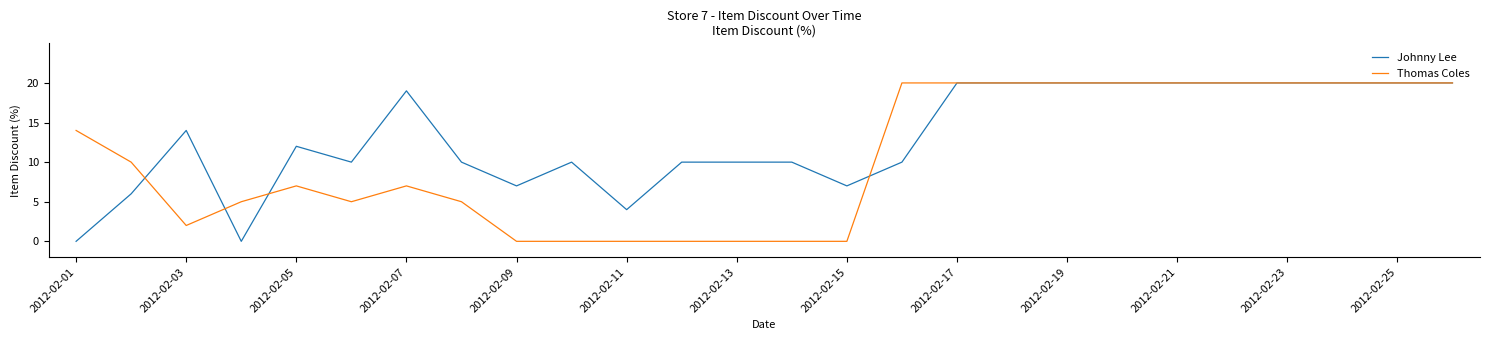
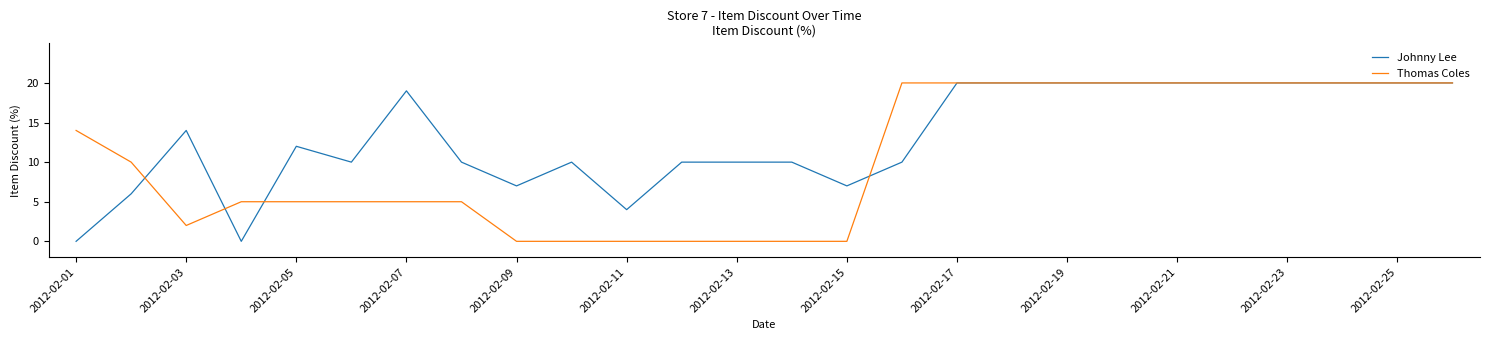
  {
    "Johnny Lee": {
      "2012-02-01": 0,
      "2012-02-03": 14,
      "2012-02-05": 12,
      "2012-02-07": 19,
      "2012-02-09": 7,
      "2012-02-11": 4,
      "2012-02-13": 10,
      "2012-02-15": 7
    },
    "Thomas Coles": {
      "2012-02-01": 14,
      "2012-02-03": 2,
-     "2012-02-05": 7,
-     "2012-02-07": 7,
+     "2012-02-05": 5,
+     "2012-02-07": 5,
      "2012-02-09": 0,
      "2012-02-11": 0,
      "2012-02-13": 0,
      "2012-02-15": 0
    }
  }
